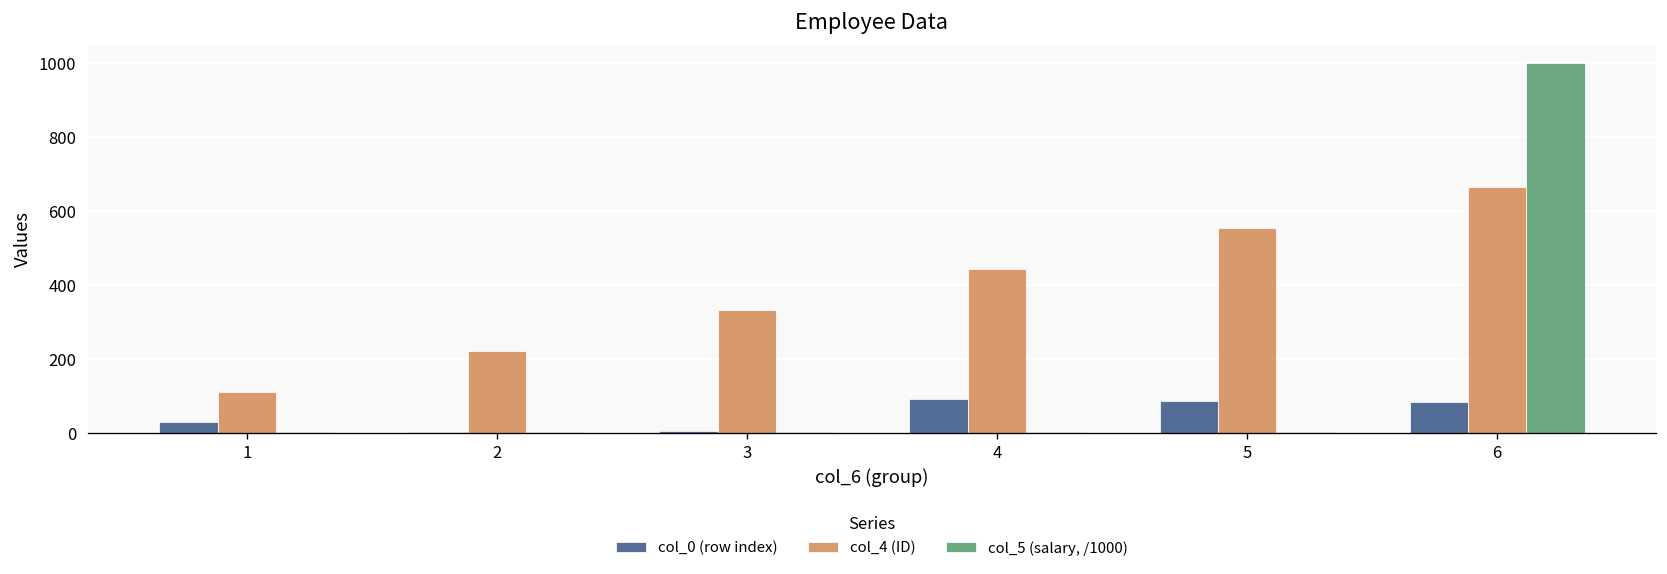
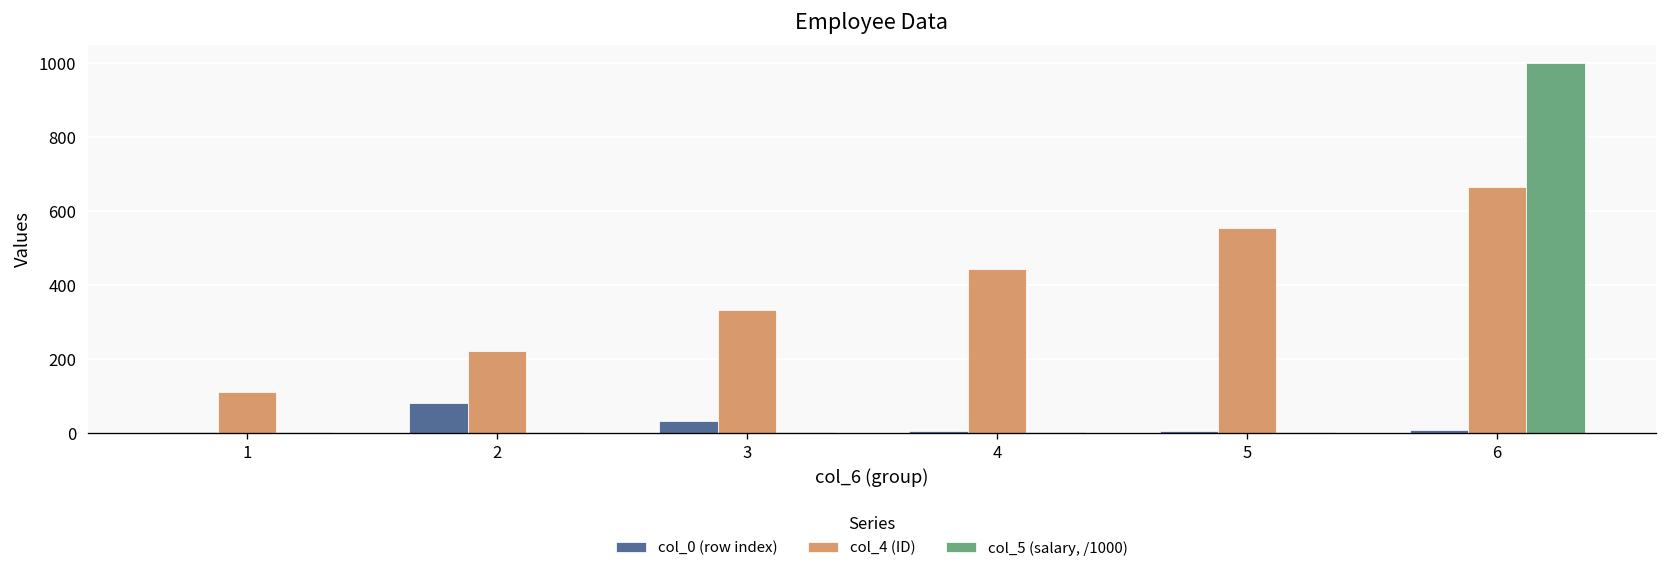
  {
    "col_0 (row index)": {
-     "1": 30,
-     "2": 0,
-     "3": 0,
-     "4": 90,
-     "5": 80,
-     "6": 80
+     "1": 0,
+     "2": 80,
+     "3": 30,
+     "4": 0,
+     "5": 10,
+     "6": 10
    },
    "col_4 (ID)": {
      "1": 110,
      "2": 220,
      "3": 330,
      "4": 440,
      "5": 560,
      "6": 670
    },
    "col_5 (salary, /1000)": {
      "6": 1000
    }
  }
